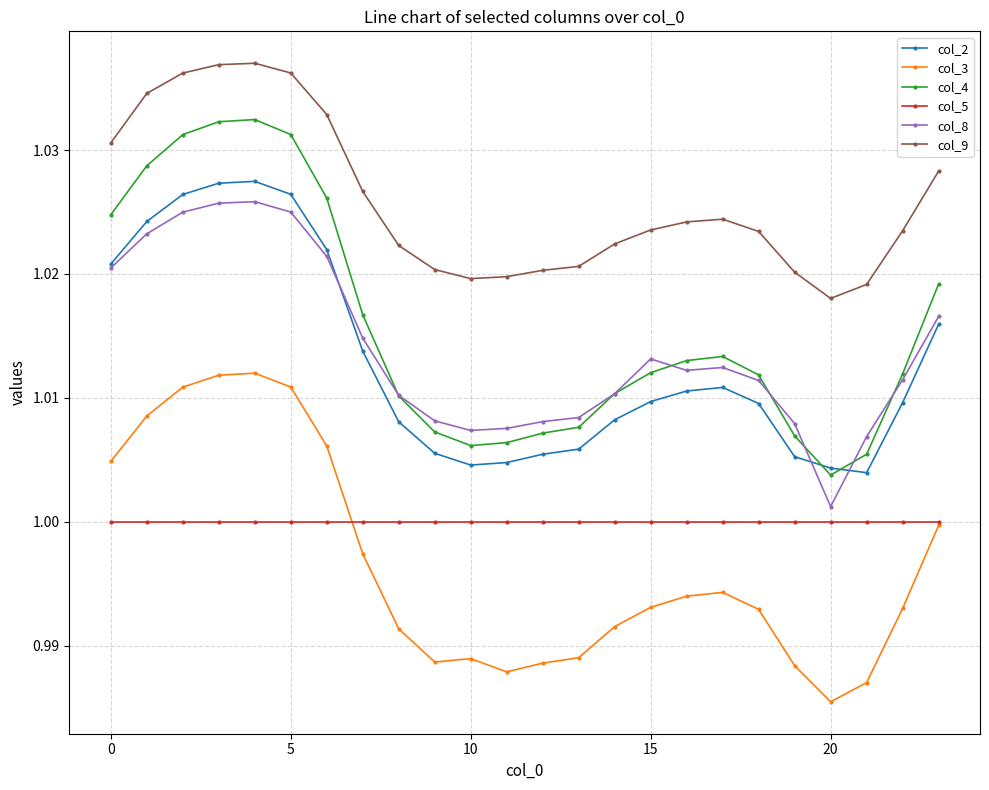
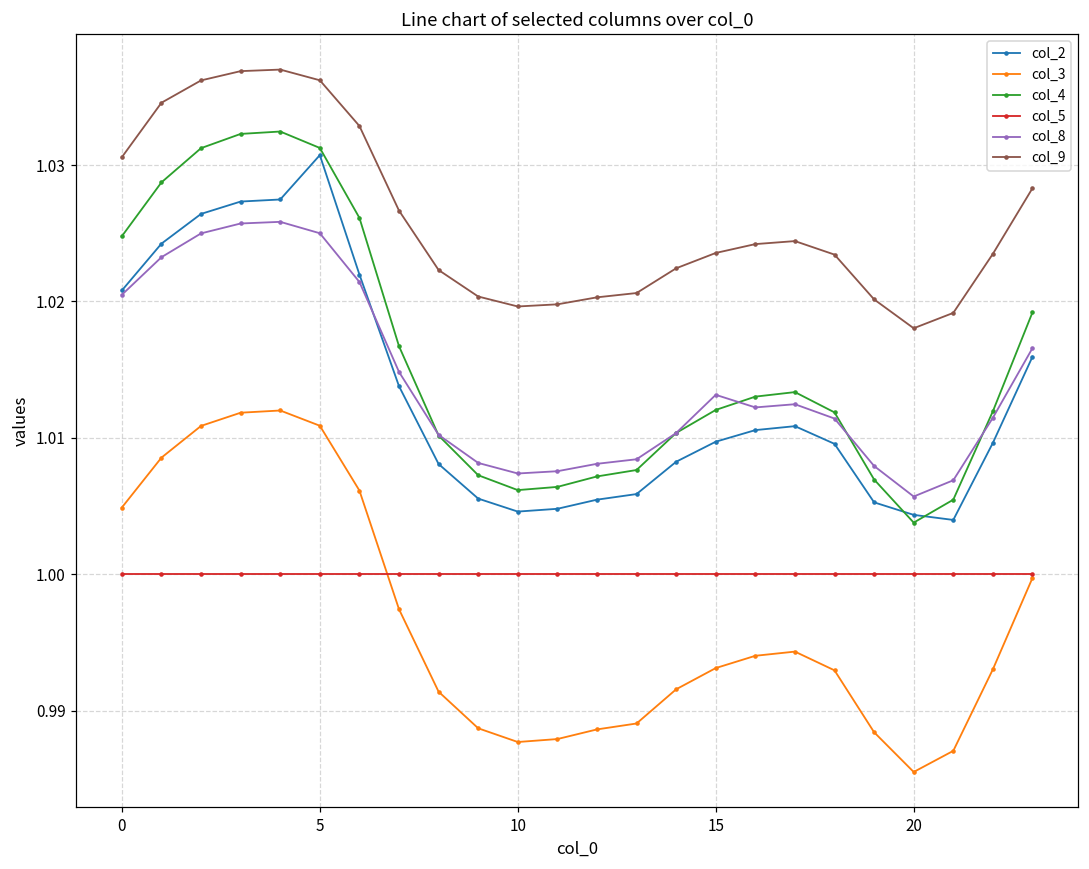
  {
    "col_2": {
      "0": 1.0208,
-     "5": 1.0264,
+     "5": 1.0307,
      "10": 1.0046,
      "15": 1.0097,
      "20": 1.0043
    },
    "col_3": {
      "0": 1.0049,
      "5": 1.0109,
-     "10": 0.9890,
+     "10": 0.9877,
      "15": 0.9931,
      "20": 0.9855
    },
    "col_4": {
      "0": 1.0248,
      "5": 1.0313,
      "10": 1.0062,
      "15": 1.0120,
      "20": 1.0038
    },
    "col_5": {
      "0": 1.0000,
      "5": 1.0000,
      "10": 1.0000,
      "15": 1.0000,
      "20": 1.0000
    },
    "col_8": {
      "0": 1.0205,
      "5": 1.0250,
      "10": 1.0074,
      "15": 1.0131,
-     "20": 1.0012
+     "20": 1.0057
    },
    "col_9": {
      "0": 1.0306,
      "5": 1.0362,
      "10": 1.0196,
      "15": 1.0236,
      "20": 1.0180
    }
  }
